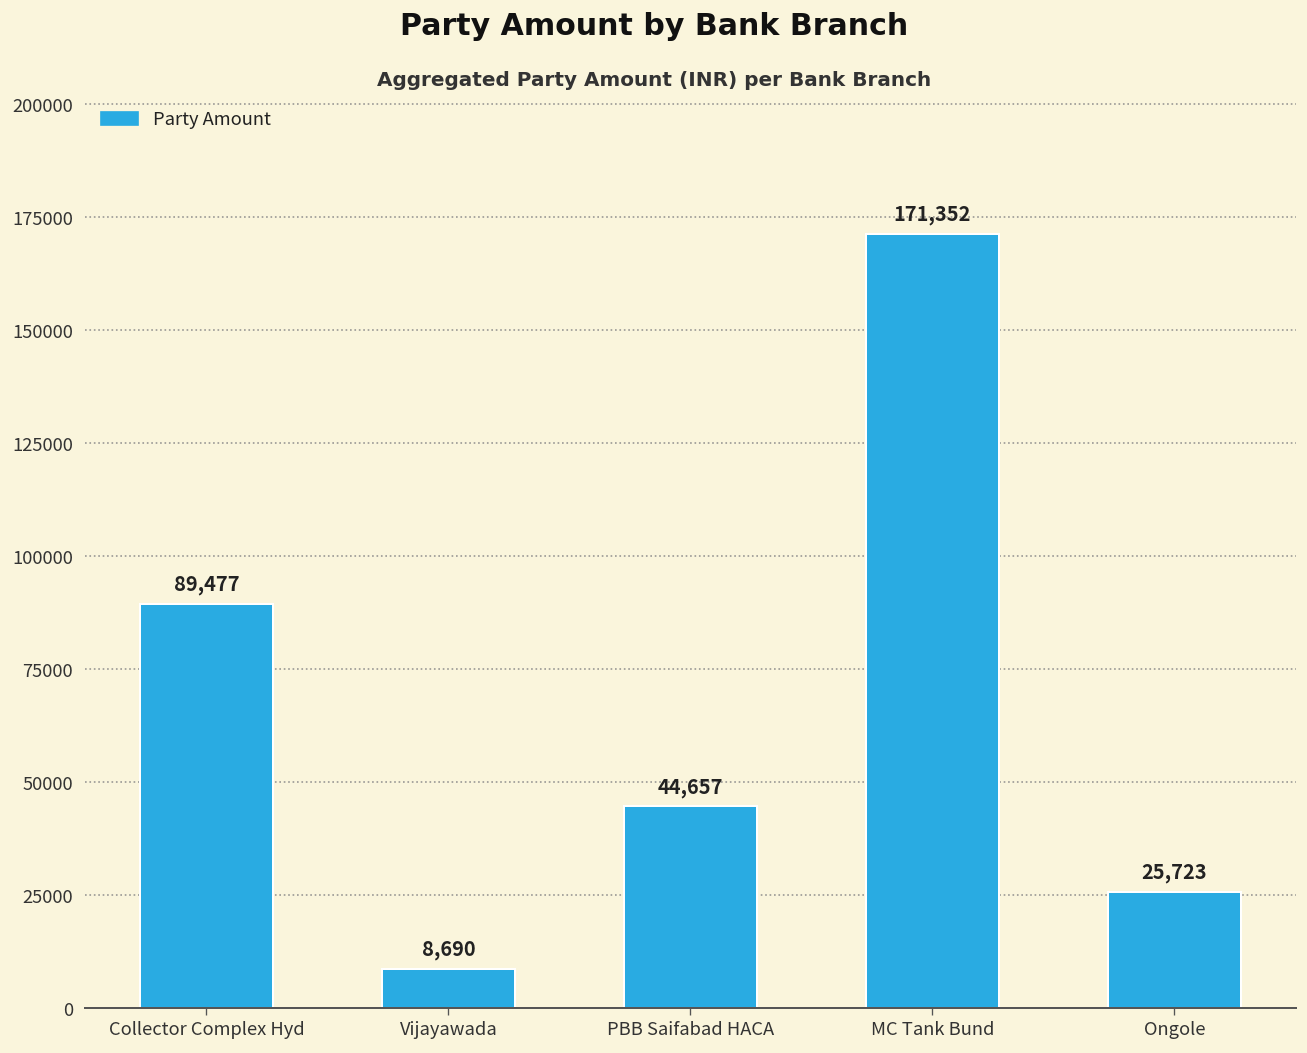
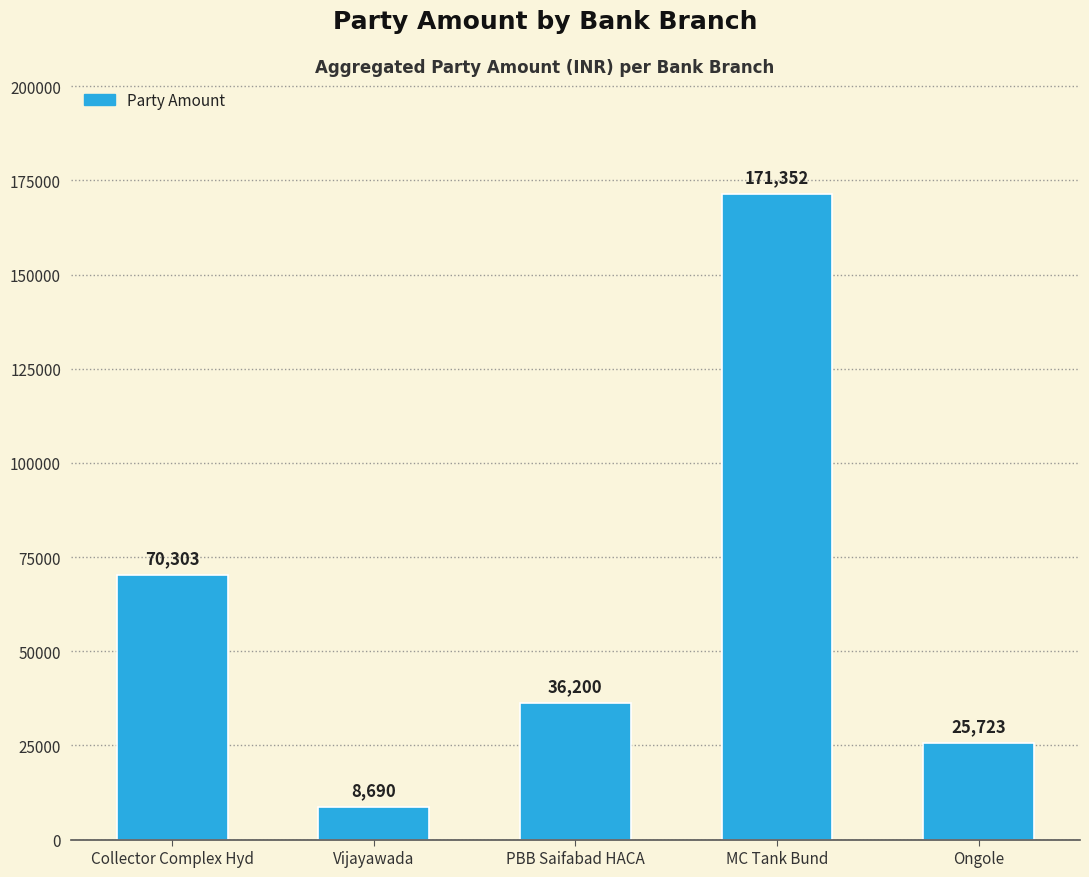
  {
-   "Collector Complex Hyd": "89,477",
+   "Collector Complex Hyd": "70,303",
    "Vijayawada": "8,690",
-   "PBB Saifabad HACA": "44,657",
+   "PBB Saifabad HACA": "36,200",
    "MC Tank Bund": "171,352",
    "Ongole": "25,723"
  }
